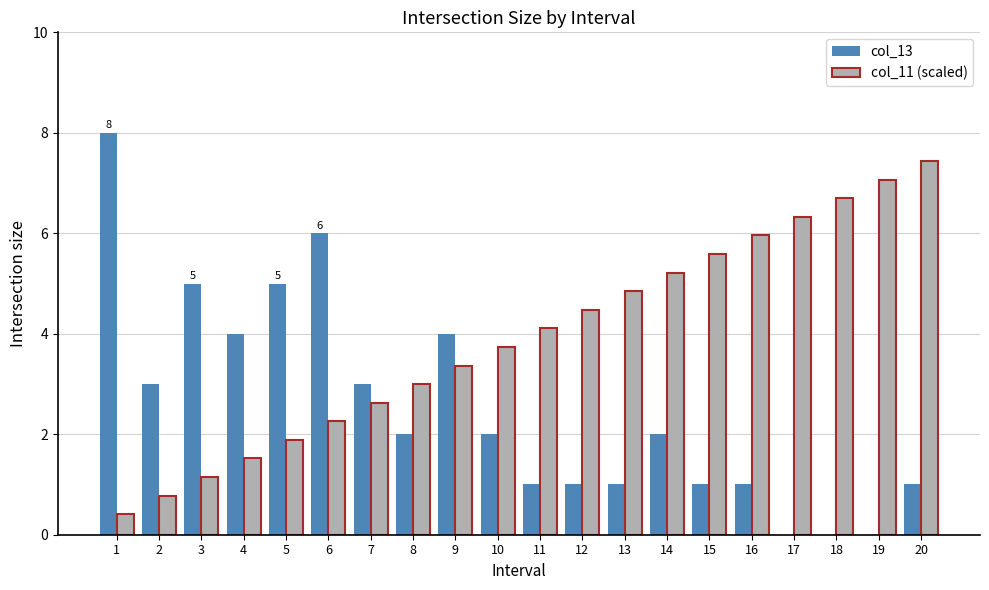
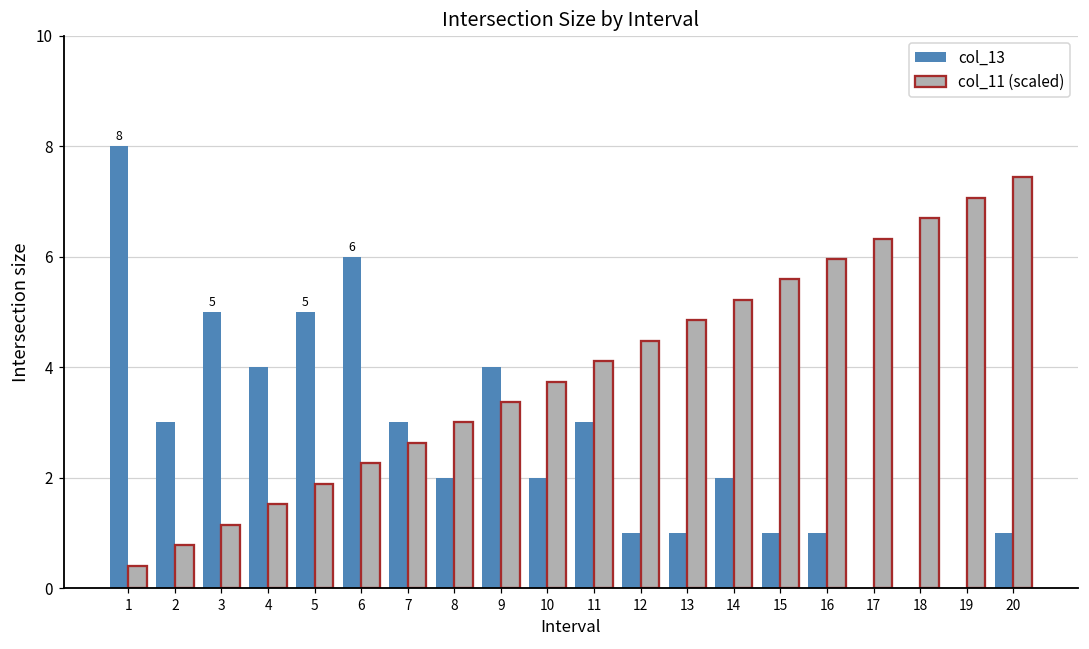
  {
    "col_13": {
      "2": 3,
      "4": 4,
      "7": 3,
      "8": 2,
      "9": 4,
      "10": 2,
-     "11": 1,
+     "11": 3,
      "12": 1,
      "13": 1,
      "14": 2,
      "15": 1,
      "16": 1,
      "17": 0,
      "18": 0,
      "19": 0,
      "20": 1
    },
    "col_11 (scaled)": {
      "1": 0.4,
      "2": 0.8,
      "3": 1.1,
      "4": 1.5,
      "5": 1.9,
      "6": 2.3,
      "7": 2.6,
      "8": 3,
      "9": 3.4,
      "10": 3.7,
      "11": 4.1,
      "12": 4.5,
      "13": 4.8,
      "14": 5.2,
      "15": 5.6,
      "16": 6,
      "17": 6.3,
      "18": 6.7,
      "19": 7.1,
      "20": 7.4
    }
  }
